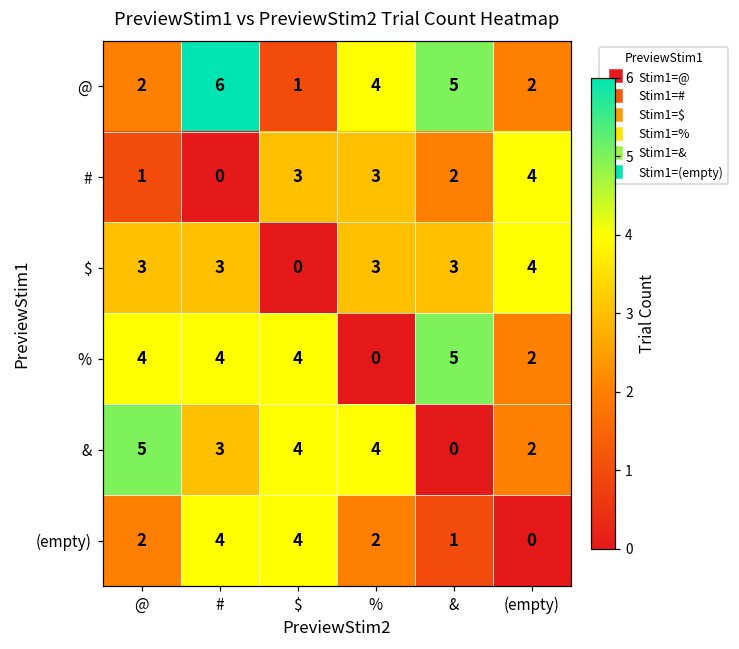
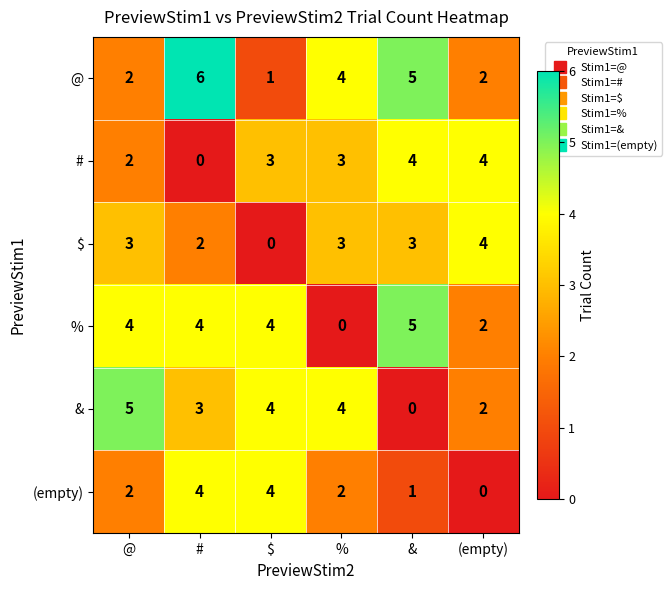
  {
    "@": {
      "@": 2,
      "#": 6,
      "$": 1,
      "%": 4,
      "&": 5,
      "(empty)": 2
    },
    "#": {
-     "@": 1,
+     "@": 2,
      "#": 0,
      "$": 3,
      "%": 3,
-     "&": 2,
+     "&": 4,
      "(empty)": 4
    },
    "$": {
      "@": 3,
-     "#": 3,
+     "#": 2,
      "$": 0,
      "%": 3,
      "&": 3,
      "(empty)": 4
    },
    "%": {
      "@": 4,
      "#": 4,
      "$": 4,
      "%": 0,
      "&": 5,
      "(empty)": 2
    },
    "&": {
      "@": 5,
      "#": 3,
      "$": 4,
      "%": 4,
      "&": 0,
      "(empty)": 2
    },
    "(empty)": {
      "@": 2,
      "#": 4,
      "$": 4,
      "%": 2,
      "&": 1,
      "(empty)": 0
    }
  }
